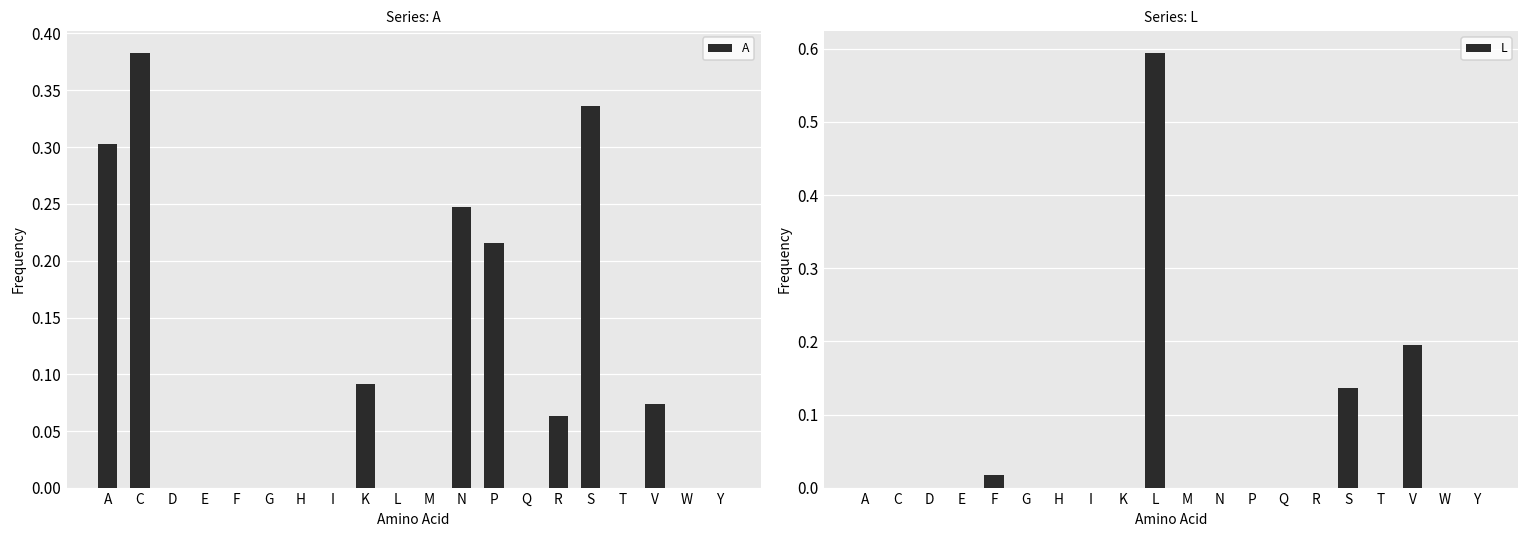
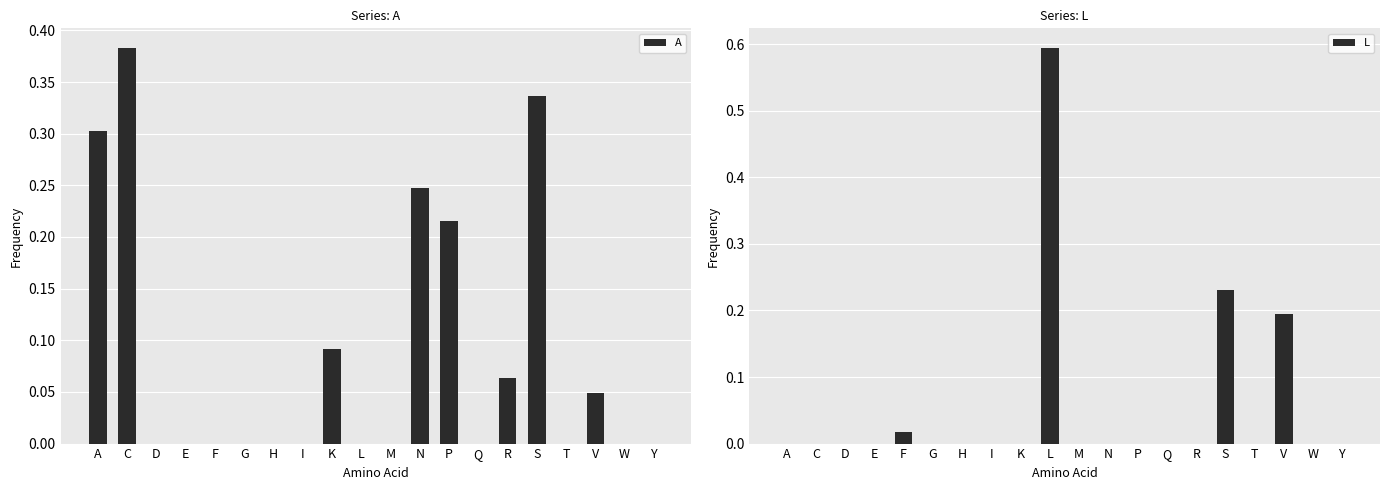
  {
    "Series: A": {
      "A": 0.303,
      "C": 0.383,
      "D": 0.000,
      "E": 0.000,
      "F": 0.000,
      "G": 0.000,
      "H": 0.000,
      "I": 0.000,
      "K": 0.092,
      "L": 0.000,
      "M": 0.000,
      "N": 0.247,
      "P": 0.215,
      "Q": 0.000,
      "R": 0.063,
      "S": 0.336,
      "T": 0.000,
-     "V": 0.074,
+     "V": 0.049,
      "W": 0.000,
      "Y": 0.000
    },
    "Series: L": {
      "A": 0.00,
      "C": 0.00,
      "D": 0.00,
      "E": 0.00,
      "F": 0.02,
      "G": 0.00,
      "H": 0.00,
      "I": 0.00,
      "K": 0.00,
      "L": 0.59,
      "M": 0.00,
      "N": 0.00,
      "P": 0.00,
      "Q": 0.00,
      "R": 0.00,
-     "S": 0.14,
+     "S": 0.23,
      "T": 0.00,
      "V": 0.20,
      "W": 0.00,
      "Y": 0.00
    }
  }
